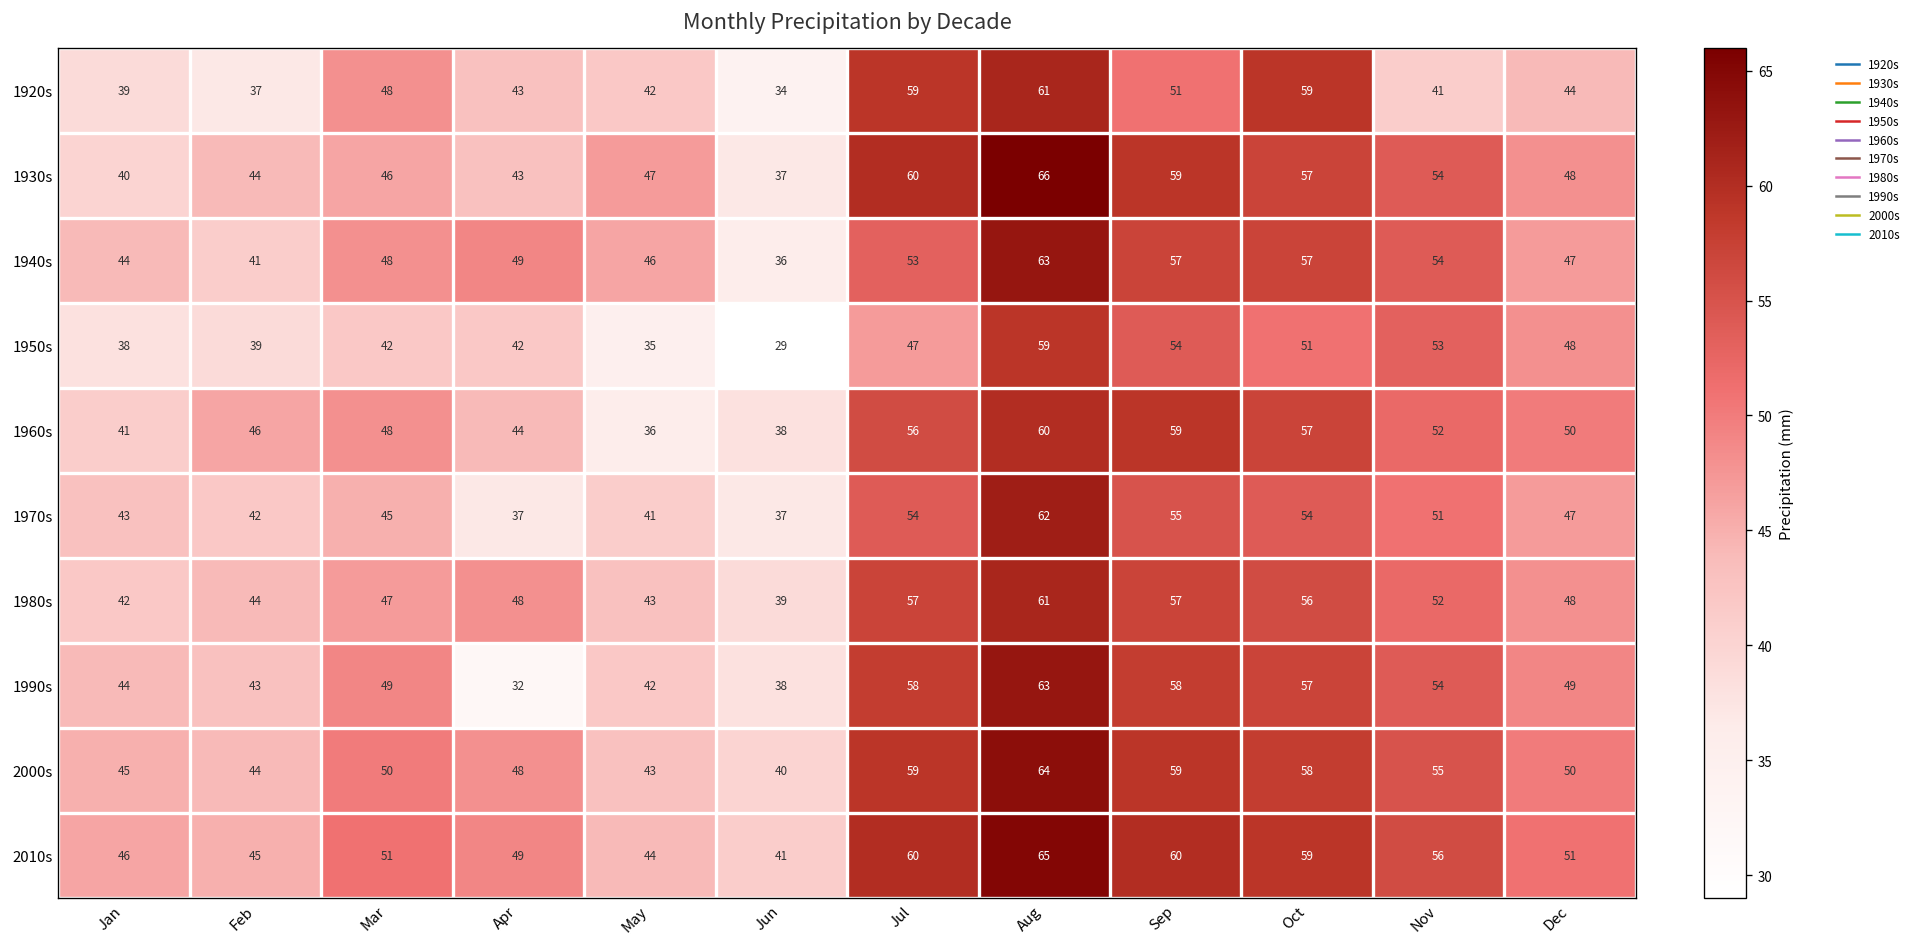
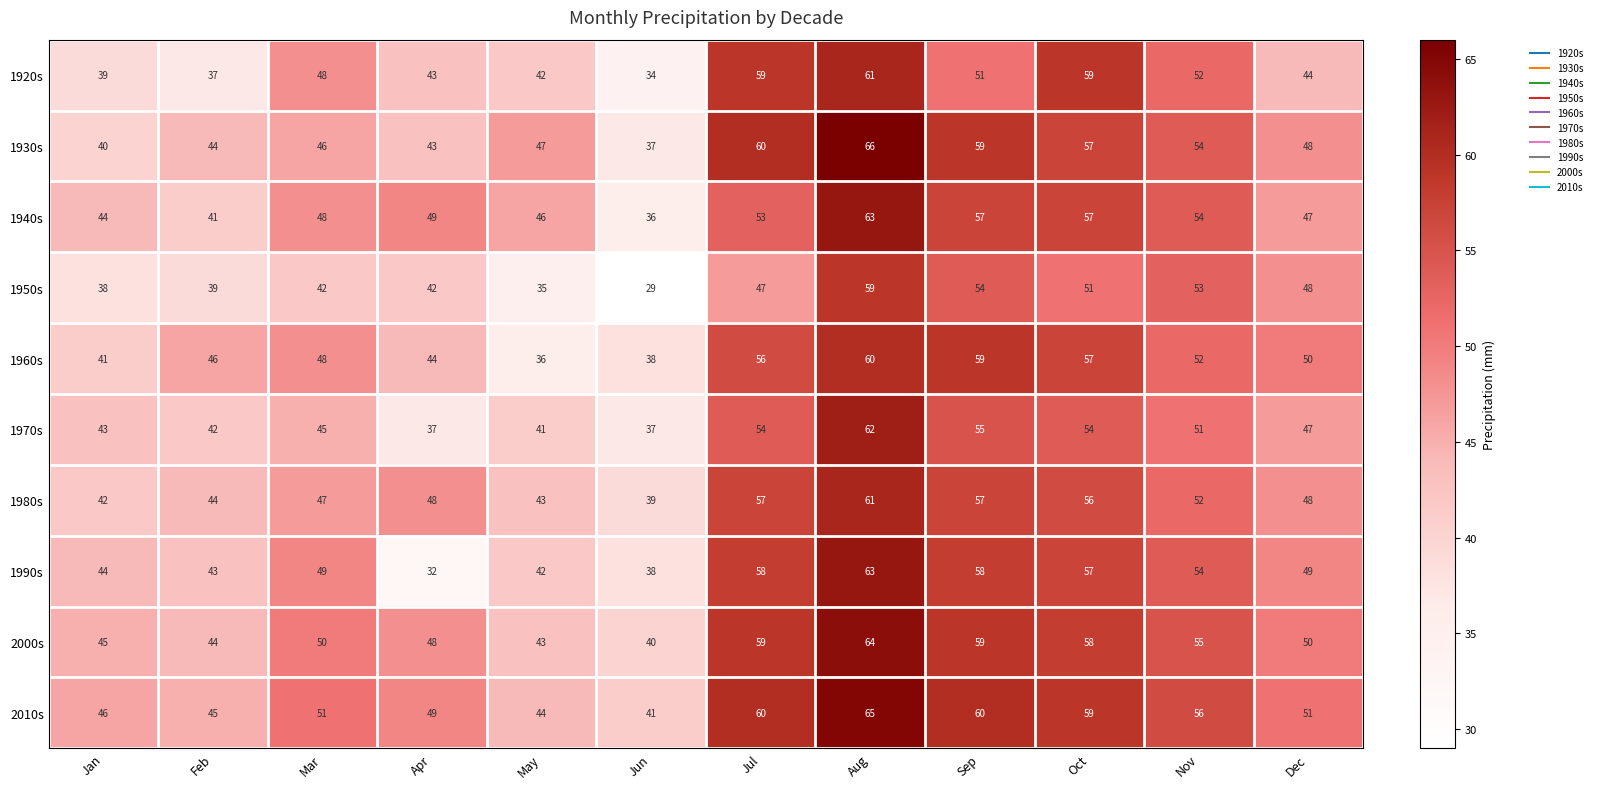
  {
    "1920s": {
      "Jan": 39,
      "Feb": 37,
      "Mar": 48,
      "Apr": 43,
      "May": 42,
      "Jun": 34,
      "Jul": 59,
      "Aug": 61,
      "Sep": 51,
      "Oct": 59,
-     "Nov": 41,
+     "Nov": 52,
      "Dec": 44
    },
    "1930s": {
      "Jan": 40,
      "Feb": 44,
      "Mar": 46,
      "Apr": 43,
      "May": 47,
      "Jun": 37,
      "Jul": 60,
      "Aug": 66,
      "Sep": 59,
      "Oct": 57,
      "Nov": 54,
      "Dec": 48
    },
    "1940s": {
      "Jan": 44,
      "Feb": 41,
      "Mar": 48,
      "Apr": 49,
      "May": 46,
      "Jun": 36,
      "Jul": 53,
      "Aug": 63,
      "Sep": 57,
      "Oct": 57,
      "Nov": 54,
      "Dec": 47
    },
    "1950s": {
      "Jan": 38,
      "Feb": 39,
      "Mar": 42,
      "Apr": 42,
      "May": 35,
      "Jun": 29,
      "Jul": 47,
      "Aug": 59,
      "Sep": 54,
      "Oct": 51,
      "Nov": 53,
      "Dec": 48
    },
    "1960s": {
      "Jan": 41,
      "Feb": 46,
      "Mar": 48,
      "Apr": 44,
      "May": 36,
      "Jun": 38,
      "Jul": 56,
      "Aug": 60,
      "Sep": 59,
      "Oct": 57,
      "Nov": 52,
      "Dec": 50
    },
    "1970s": {
      "Jan": 43,
      "Feb": 42,
      "Mar": 45,
      "Apr": 37,
      "May": 41,
      "Jun": 37,
      "Jul": 54,
      "Aug": 62,
      "Sep": 55,
      "Oct": 54,
      "Nov": 51,
      "Dec": 47
    },
    "1980s": {
      "Jan": 42,
      "Feb": 44,
      "Mar": 47,
      "Apr": 48,
      "May": 43,
      "Jun": 39,
      "Jul": 57,
      "Aug": 61,
      "Sep": 57,
      "Oct": 56,
      "Nov": 52,
      "Dec": 48
    },
    "1990s": {
      "Jan": 44,
      "Feb": 43,
      "Mar": 49,
      "Apr": 32,
      "May": 42,
      "Jun": 38,
      "Jul": 58,
      "Aug": 63,
      "Sep": 58,
      "Oct": 57,
      "Nov": 54,
      "Dec": 49
    },
    "2000s": {
      "Jan": 45,
      "Feb": 44,
      "Mar": 50,
      "Apr": 48,
      "May": 43,
      "Jun": 40,
      "Jul": 59,
      "Aug": 64,
      "Sep": 59,
      "Oct": 58,
      "Nov": 55,
      "Dec": 50
    },
    "2010s": {
      "Jan": 46,
      "Feb": 45,
      "Mar": 51,
      "Apr": 49,
      "May": 44,
      "Jun": 41,
      "Jul": 60,
      "Aug": 65,
      "Sep": 60,
      "Oct": 59,
      "Nov": 56,
      "Dec": 51
    }
  }
